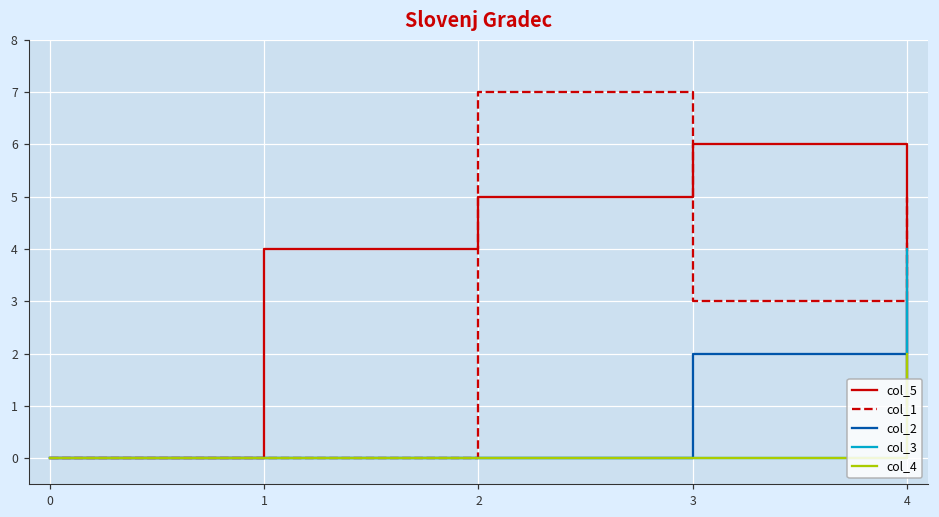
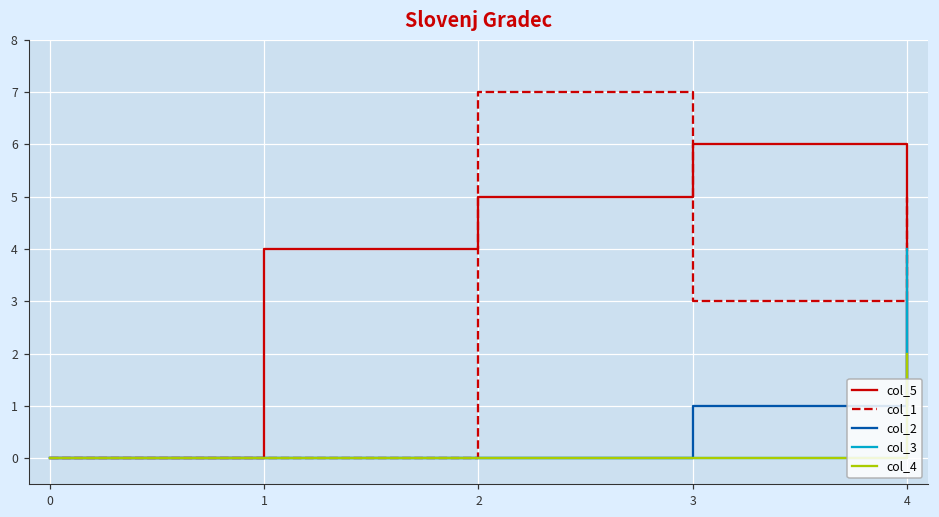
  {
    "col_2": {
-     "3": 2,
+     "3": 1,
      "4": 3
    },
    "col_3": {
      "4": 4
    },
    "col_4": {
      "4": 2
    }
  }
